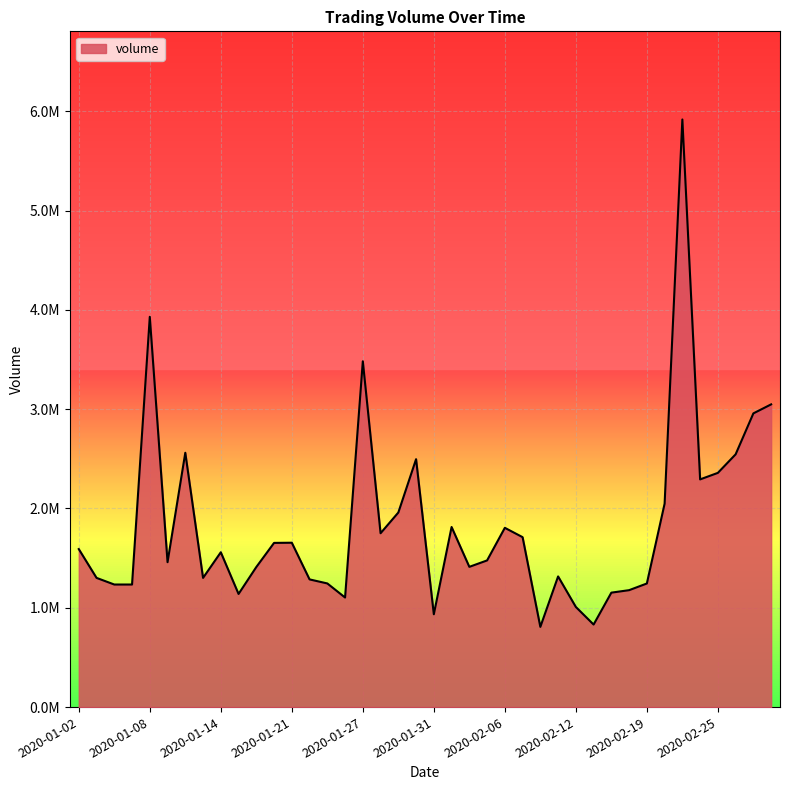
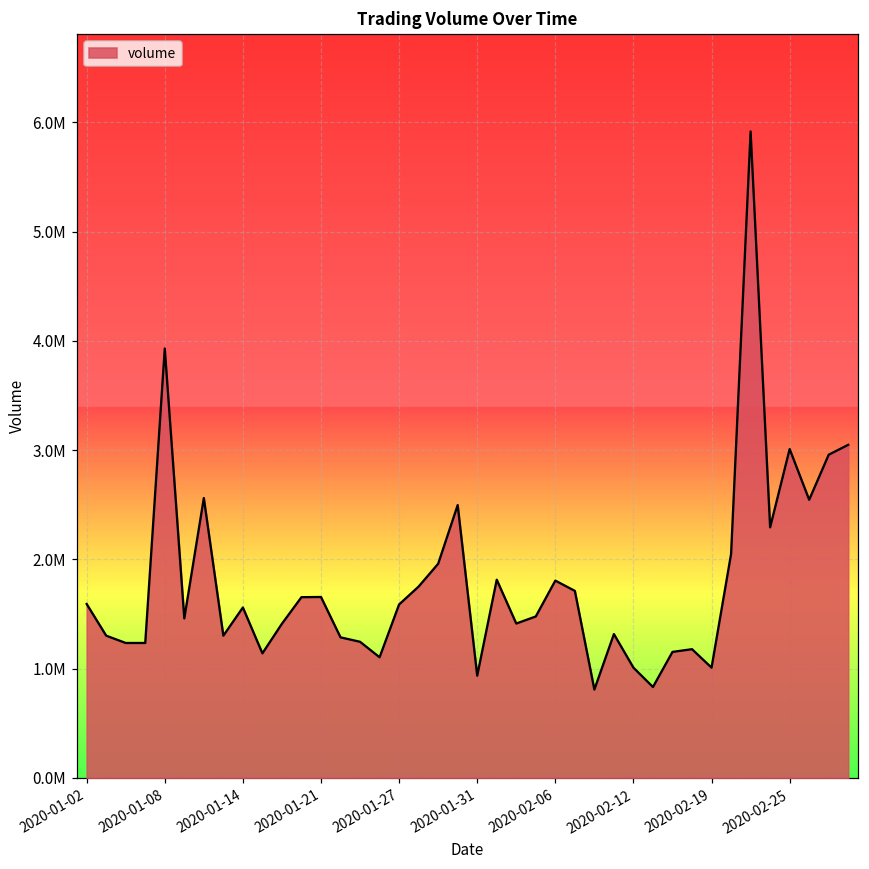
  {
    "2020-01-02": 1600000,
    "2020-01-08": 3900000,
    "2020-01-14": 1600000,
    "2020-01-21": 1700000,
-   "2020-01-27": 3500000,
+   "2020-01-27": 1600000,
    "2020-01-31": 900000,
    "2020-02-06": 1800000,
    "2020-02-12": 1000000,
-   "2020-02-19": 1200000,
-   "2020-02-25": 2400000
+   "2020-02-19": 1000000,
+   "2020-02-25": 3000000
  }
